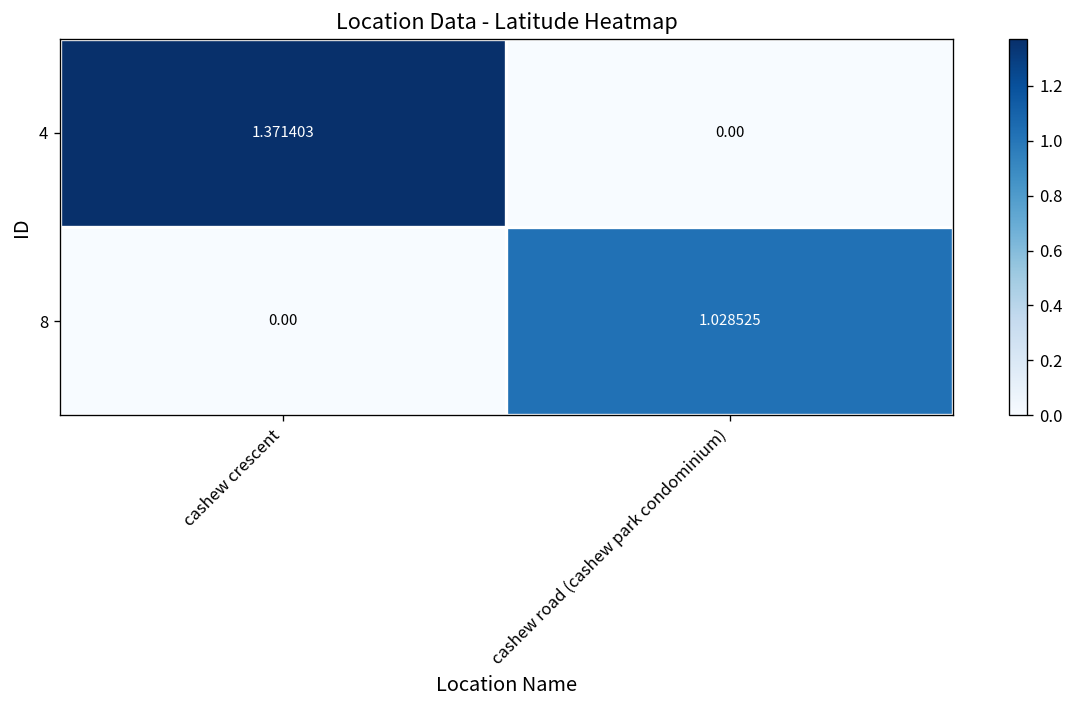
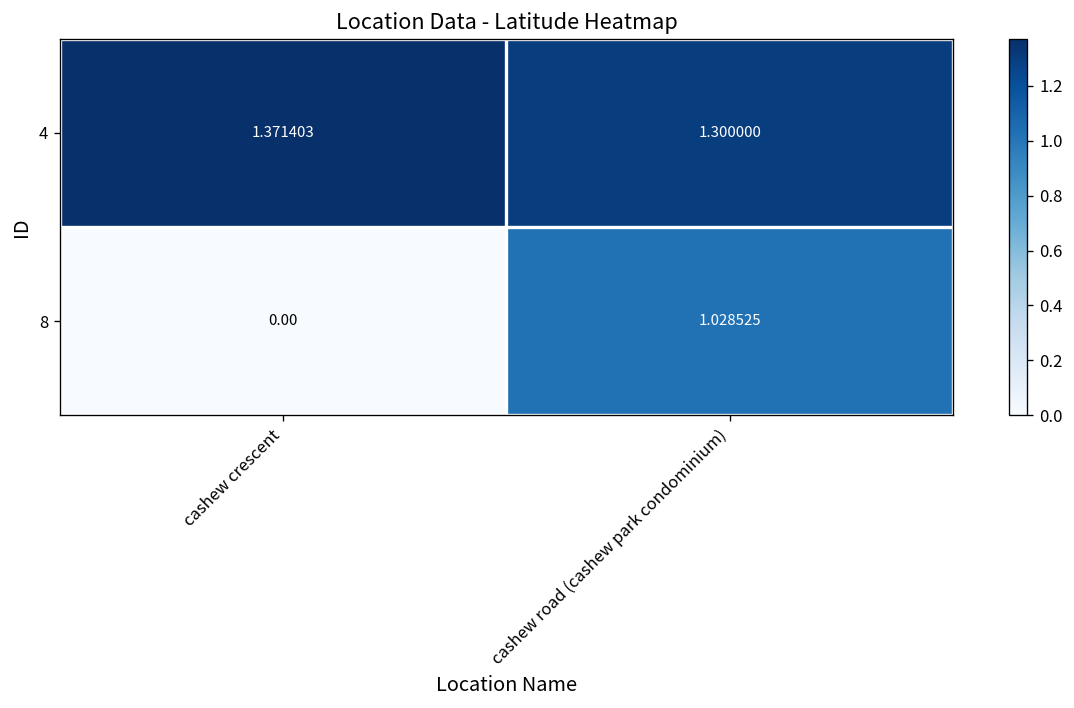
  {
    "4": {
      "cashew crescent": 1.371403,
-     "cashew road (cashew park condominium)": 0.00
+     "cashew road (cashew park condominium)": 1.300000
    },
    "8": {
      "cashew crescent": 0.00,
      "cashew road (cashew park condominium)": 1.028525
    }
  }
